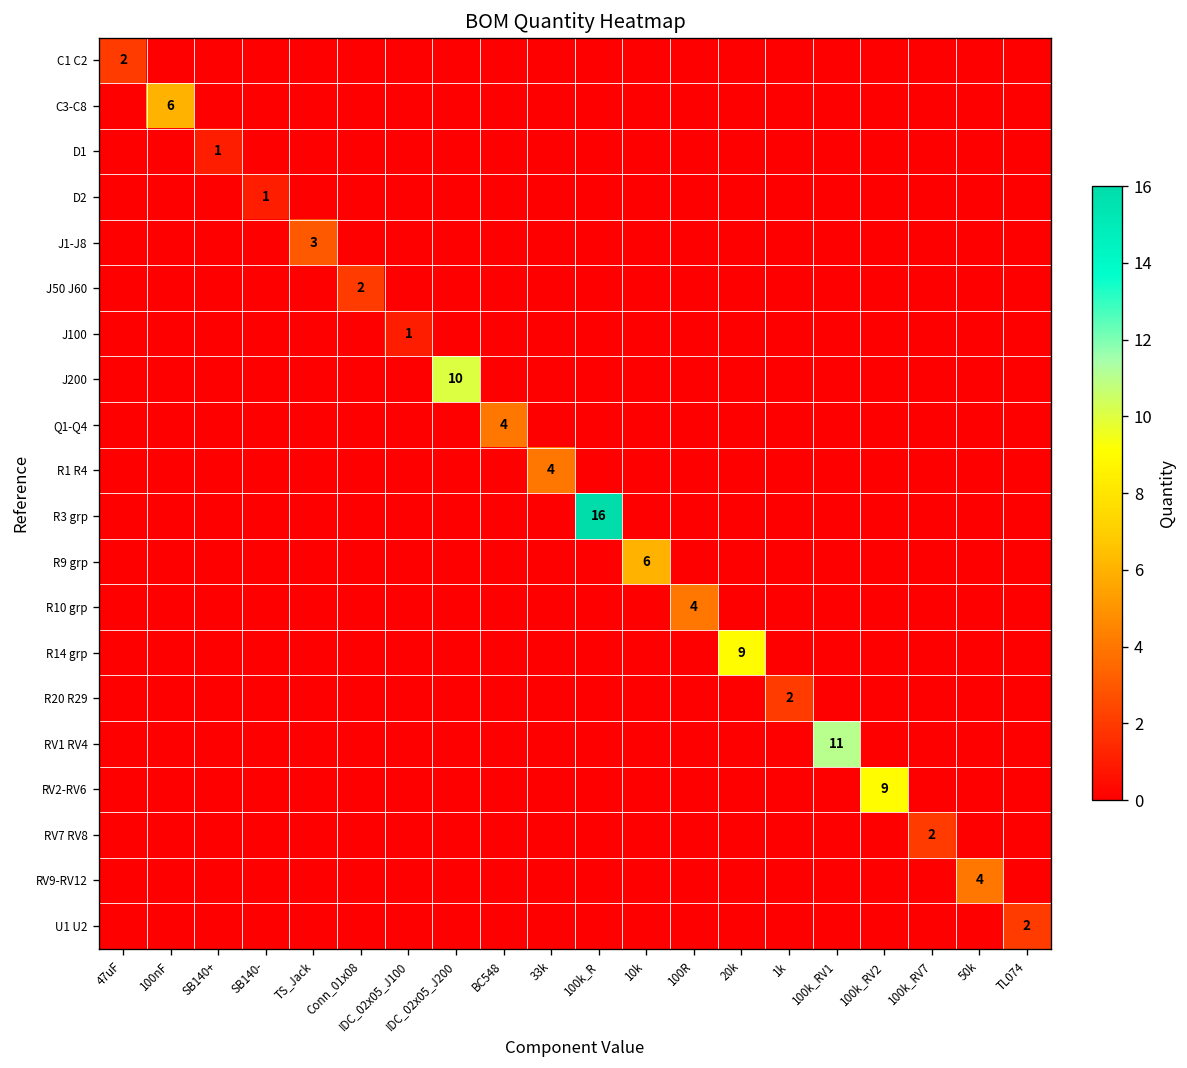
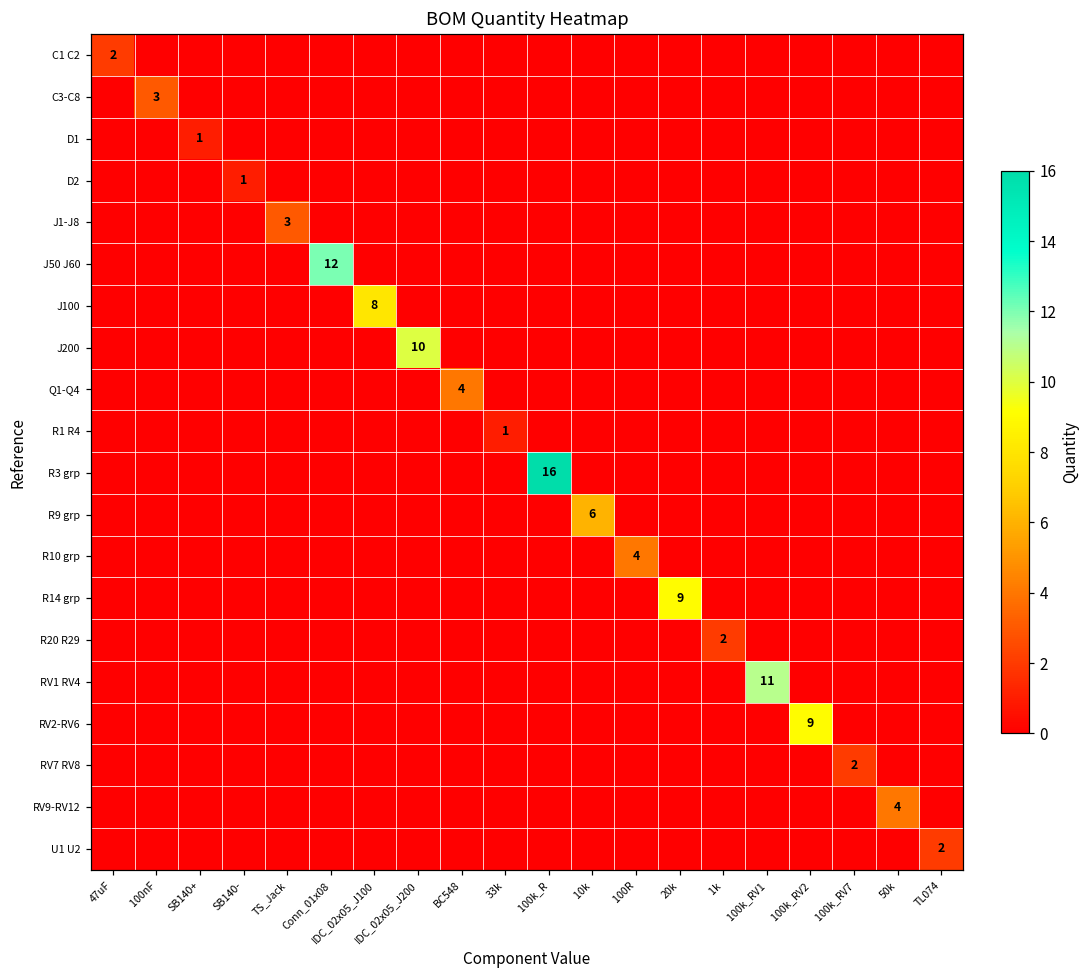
  {
    "C1 C2": {
      "47uF": 2
    },
    "C3-C8": {
-     "100nF": 6
+     "100nF": 3
    },
    "D1": {
      "SB140+": 1
    },
    "D2": {
      "SB140-": 1
    },
    "J1-J8": {
      "TS_Jack": 3
    },
    "J50 J60": {
-     "Conn_01x08": 2
+     "Conn_01x08": 12
    },
    "J100": {
-     "IDC_02x05_J100": 1
+     "IDC_02x05_J100": 8
    },
    "J200": {
      "IDC_02x05_J200": 10
    },
    "Q1-Q4": {
      "BC548": 4
    },
    "R1 R4": {
-     "33k": 4
+     "33k": 1
    },
    "R3 grp": {
      "100k_R": 16
    },
    "R9 grp": {
      "10k": 6
    },
    "R10 grp": {
      "100R": 4
    },
    "R14 grp": {
      "20k": 9
    },
    "R20 R29": {
      "1k": 2
    },
    "RV1 RV4": {
      "100k_RV1": 11
    },
    "RV2-RV6": {
      "100k_RV2": 9
    },
    "RV7 RV8": {
      "100k_RV7": 2
    },
    "RV9-RV12": {
      "50k": 4
    },
    "U1 U2": {
      "TL074": 2
    }
  }
